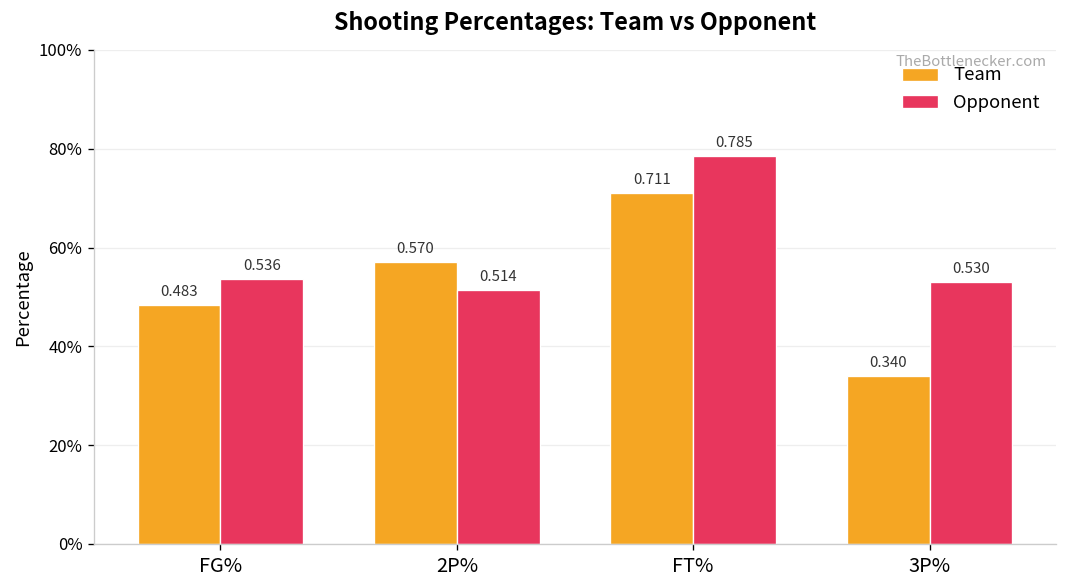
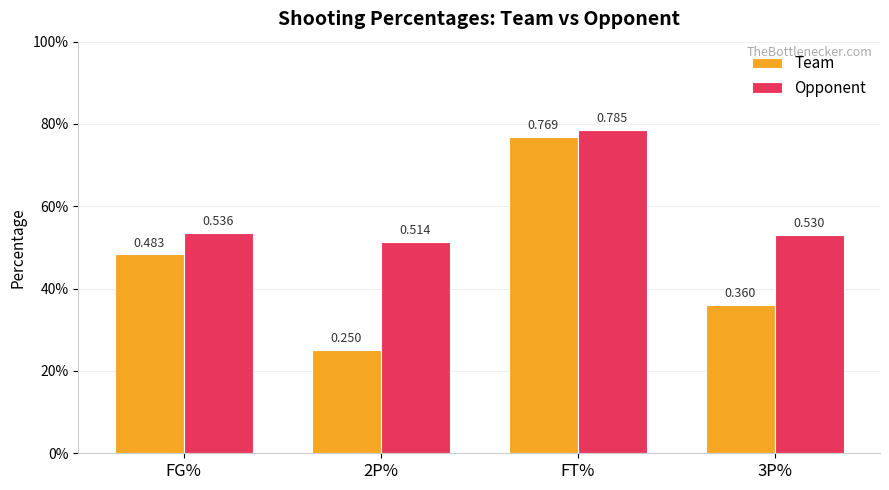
  {
    "Team": {
      "FG%": 0.483,
-     "2P%": 0.570,
-     "FT%": 0.711,
-     "3P%": 0.340
+     "2P%": 0.250,
+     "FT%": 0.769,
+     "3P%": 0.360
    },
    "Opponent": {
      "FG%": 0.536,
      "2P%": 0.514,
      "FT%": 0.785,
      "3P%": 0.530
    }
  }
